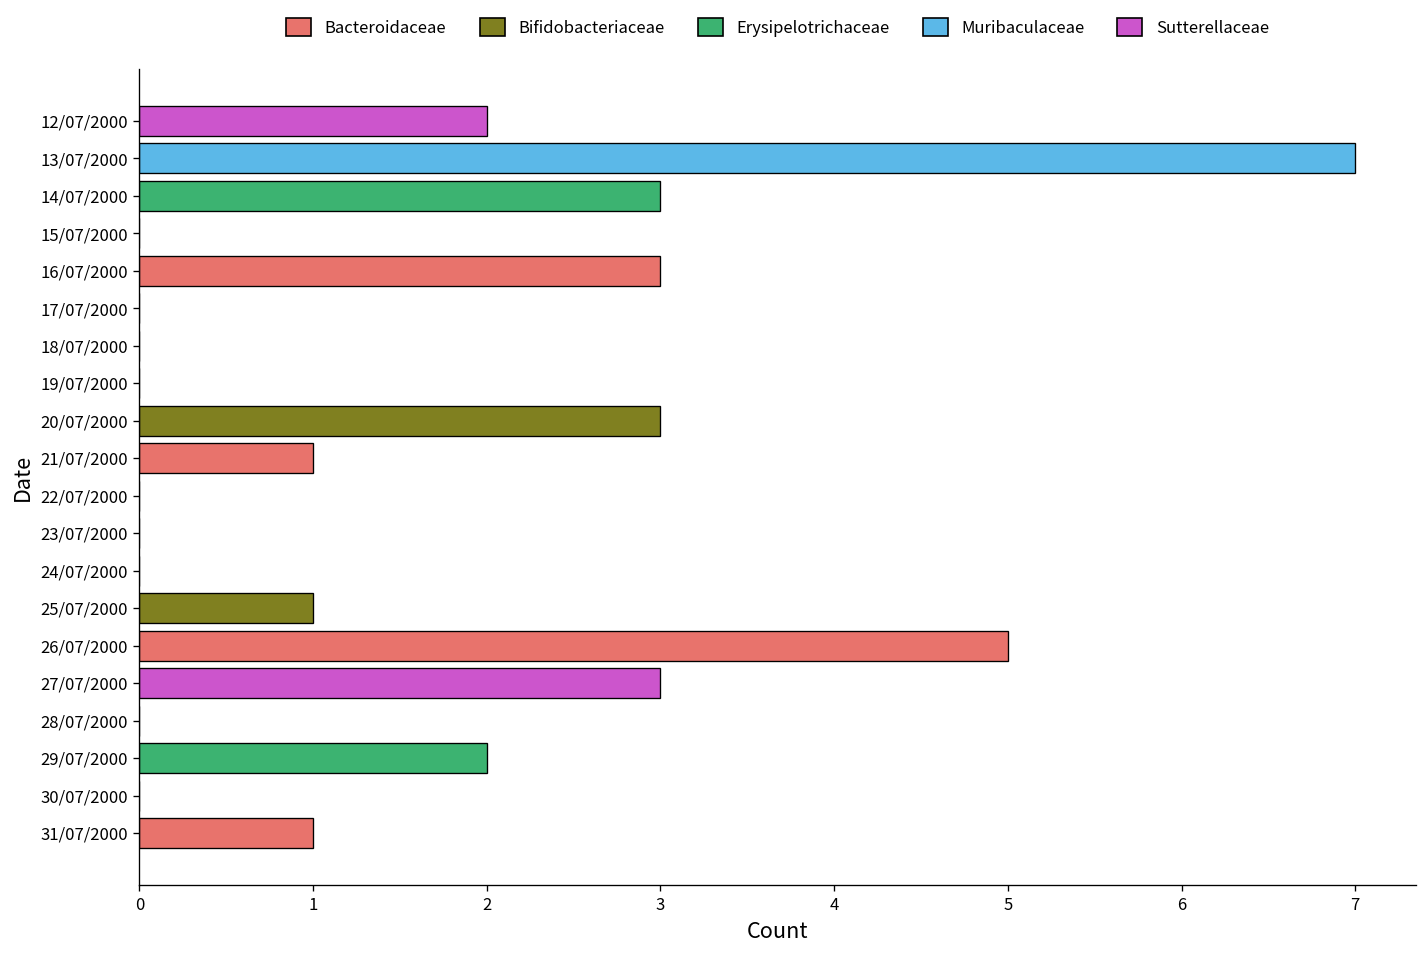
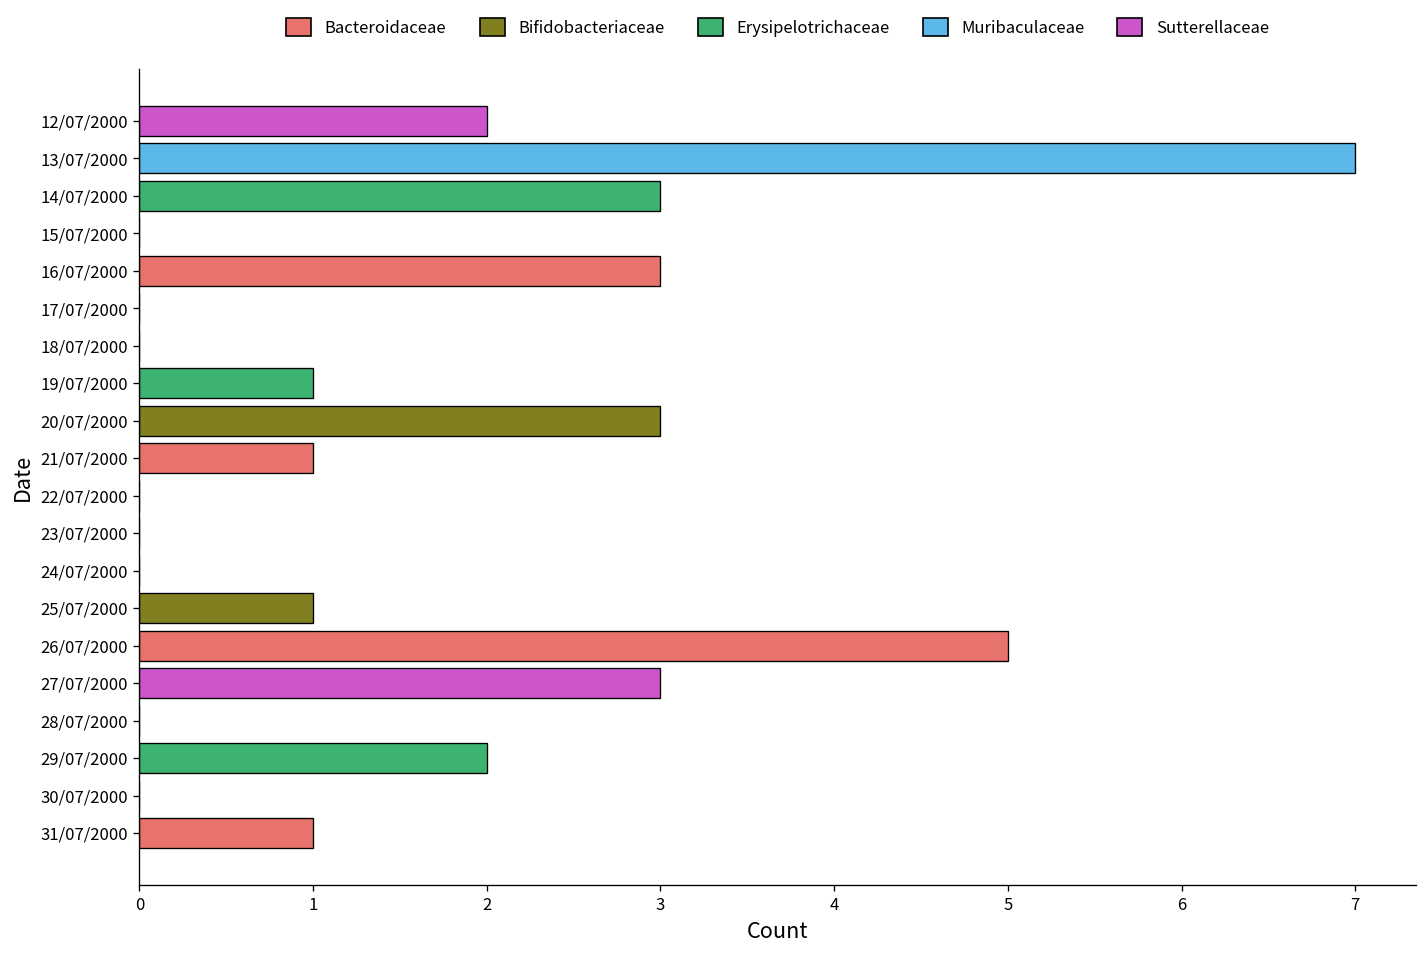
  {
    "12/07/2000": 2,
    "13/07/2000": 7,
    "14/07/2000": 3,
    "15/07/2000": 0,
    "16/07/2000": 3,
    "17/07/2000": 0,
    "18/07/2000": 0,
-   "19/07/2000": 0,
+   "19/07/2000": 1,
    "20/07/2000": 3,
    "21/07/2000": 1,
    "22/07/2000": 0,
    "23/07/2000": 0,
    "24/07/2000": 0,
    "25/07/2000": 1,
    "26/07/2000": 5,
    "27/07/2000": 3,
    "28/07/2000": 0,
    "29/07/2000": 2,
    "30/07/2000": 0,
    "31/07/2000": 1
  }
